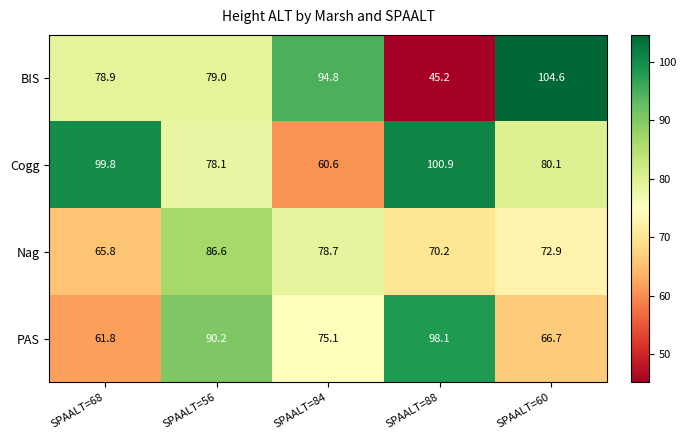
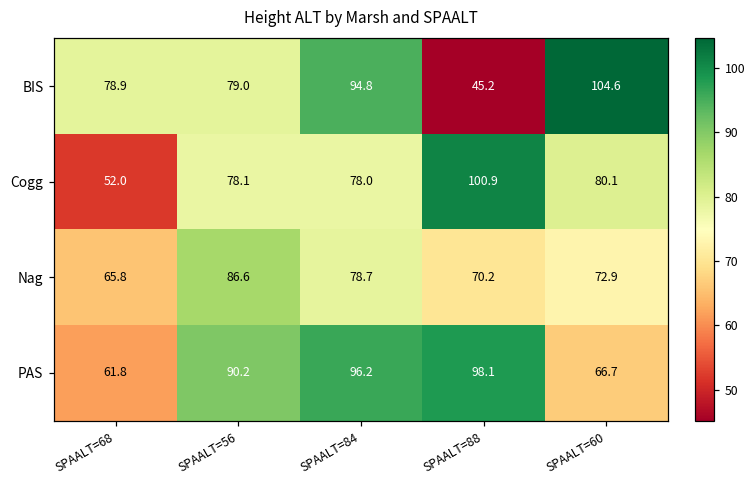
  {
    "BIS": {
      "SPAALT=68": 78.9,
      "SPAALT=56": 79.0,
      "SPAALT=84": 94.8,
      "SPAALT=88": 45.2,
      "SPAALT=60": 104.6
    },
    "Cogg": {
-     "SPAALT=68": 99.8,
+     "SPAALT=68": 52.0,
      "SPAALT=56": 78.1,
-     "SPAALT=84": 60.6,
+     "SPAALT=84": 78.0,
      "SPAALT=88": 100.9,
      "SPAALT=60": 80.1
    },
    "Nag": {
      "SPAALT=68": 65.8,
      "SPAALT=56": 86.6,
      "SPAALT=84": 78.7,
      "SPAALT=88": 70.2,
      "SPAALT=60": 72.9
    },
    "PAS": {
      "SPAALT=68": 61.8,
      "SPAALT=56": 90.2,
-     "SPAALT=84": 75.1,
+     "SPAALT=84": 96.2,
      "SPAALT=88": 98.1,
      "SPAALT=60": 66.7
    }
  }
